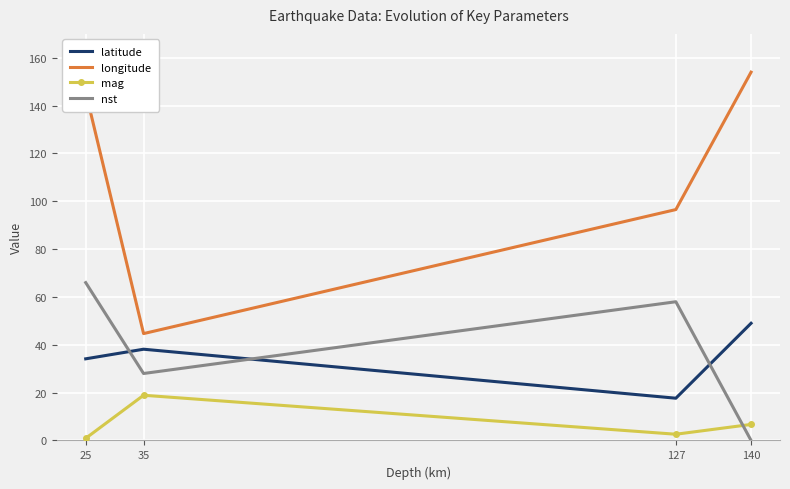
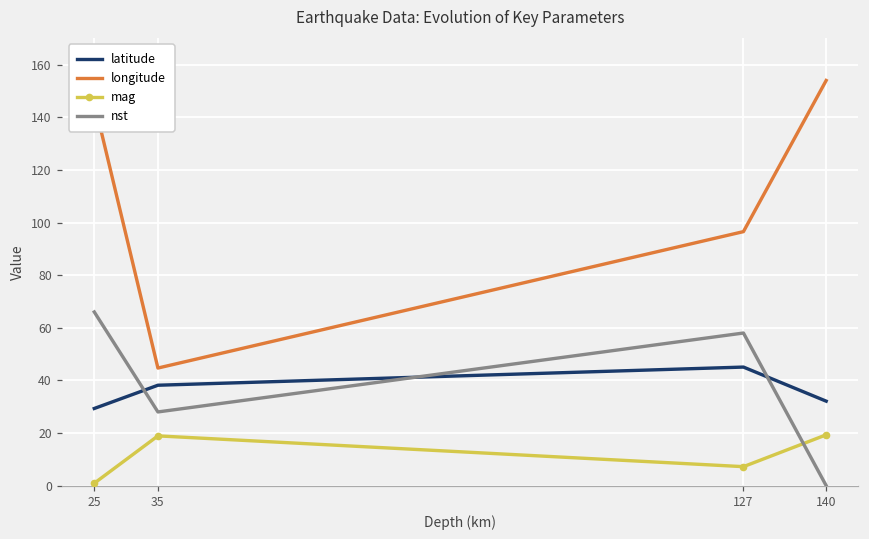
  {
    "latitude": {
-     "25": 34,
+     "25": 29,
      "35": 38,
-     "127": 18,
-     "140": 49
+     "127": 45,
+     "140": 32
    },
    "longitude": {
      "35": 45,
      "127": 97,
      "140": 154
    },
    "mag": {
      "25": 1,
      "35": 19,
-     "127": 3,
-     "140": 7
+     "127": 7,
+     "140": 19
    },
    "nst": {
      "25": 66,
      "35": 28,
      "127": 58,
      "140": 0
    }
  }
